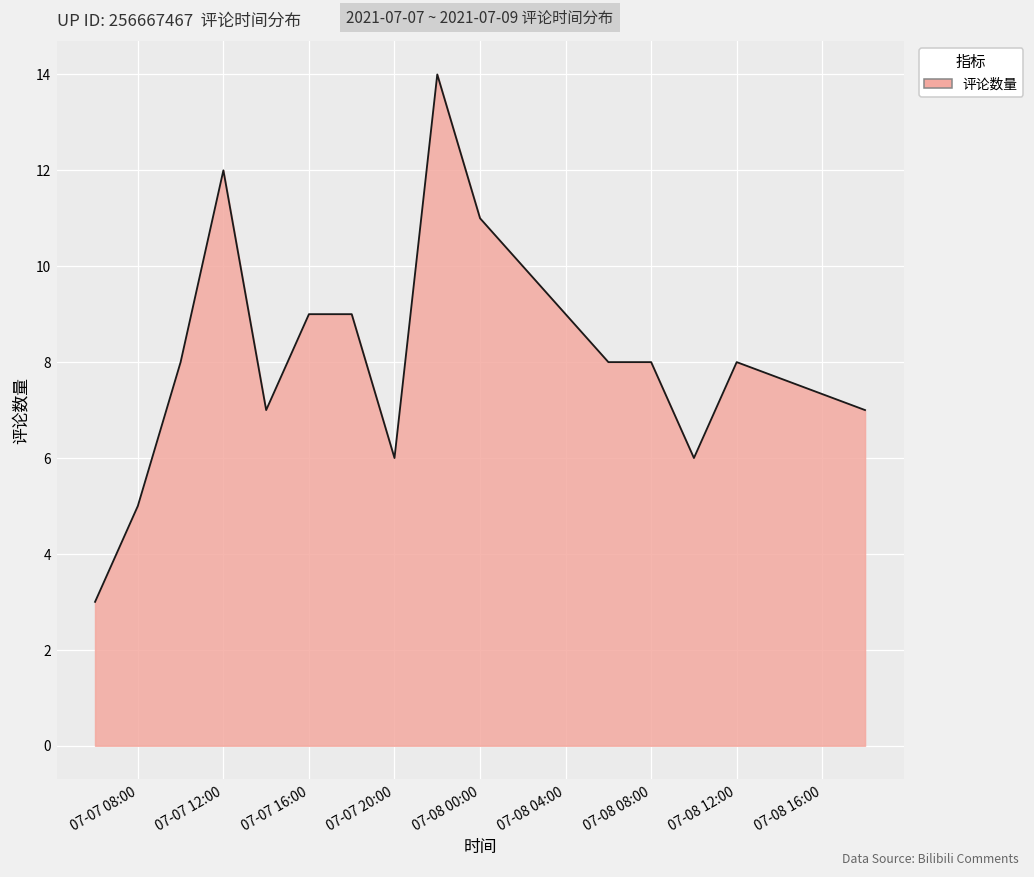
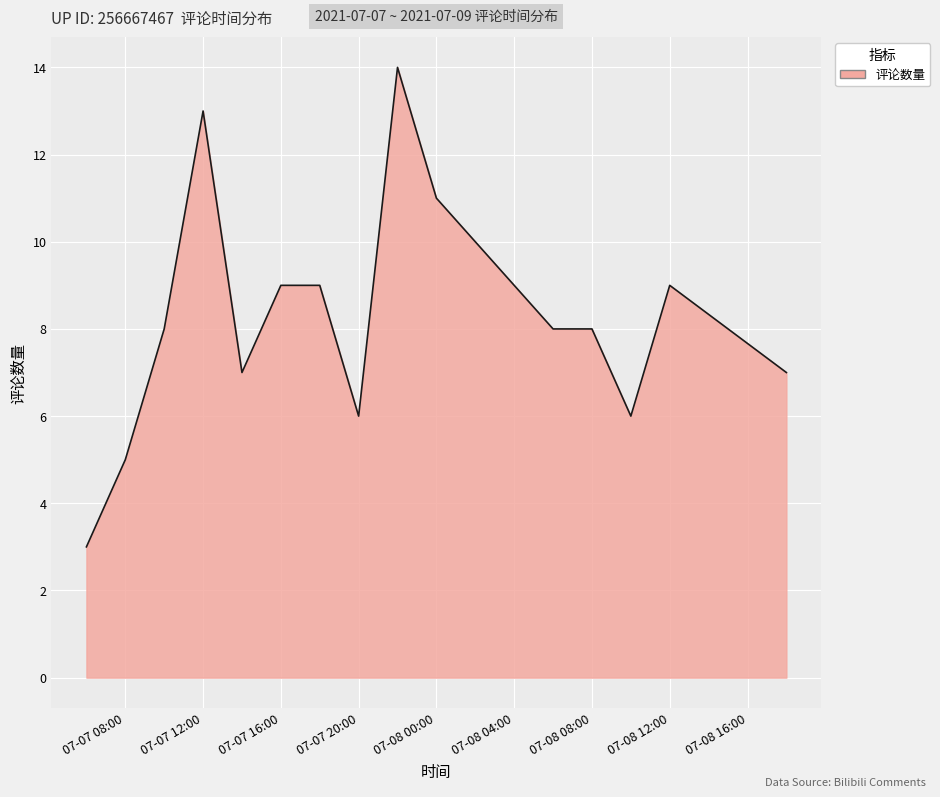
  {
    "07-07 08:00": 5,
-   "07-07 12:00": 12,
+   "07-07 12:00": 13,
    "07-07 16:00": 9,
    "07-07 20:00": 6,
    "07-08 00:00": 11,
    "07-08 08:00": 8,
-   "07-08 12:00": 8
+   "07-08 12:00": 9
  }
